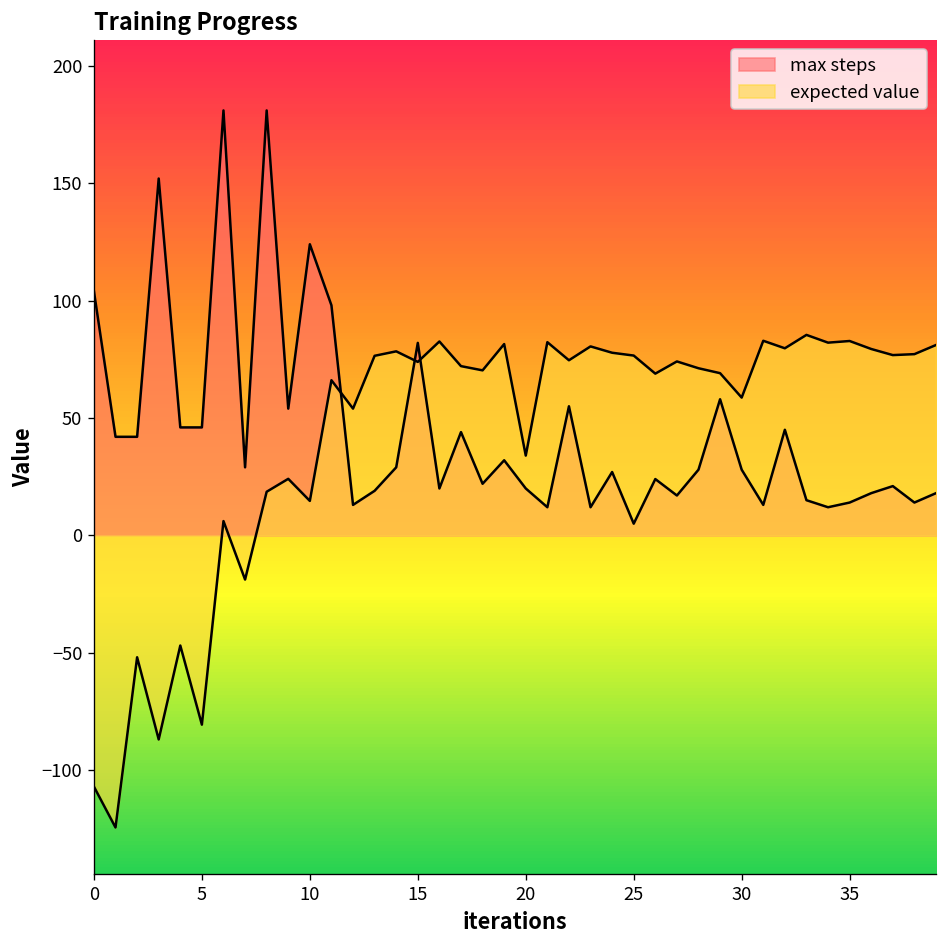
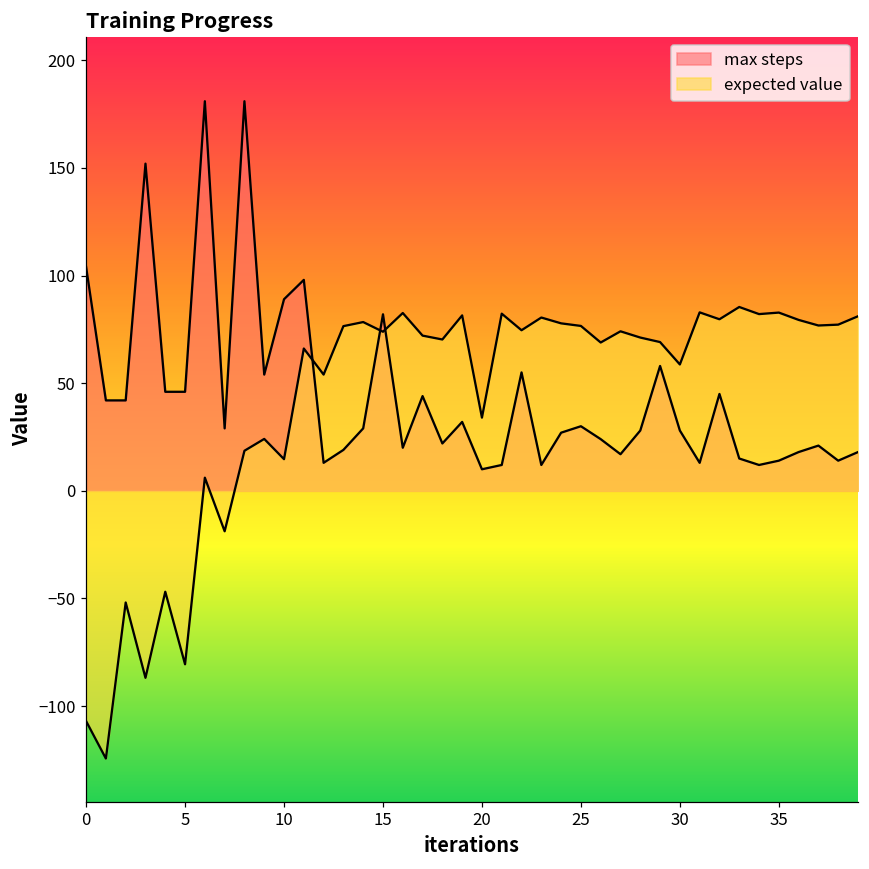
  {
    "max steps": {
      "0": 104,
      "5": 46,
-     "10": 124,
+     "10": 89,
      "15": 82,
-     "20": 20,
-     "25": 5,
+     "20": 10,
+     "25": 30,
      "30": 28,
      "35": 14
    }
  }
